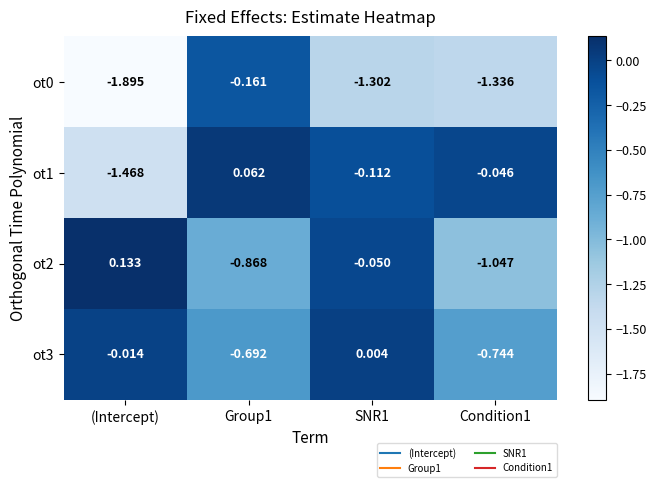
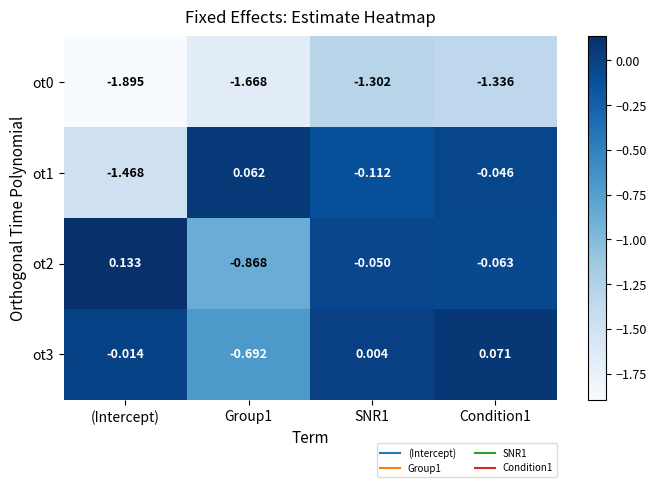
  {
    "ot0": {
      "(Intercept)": -1.895,
-     "Group1": -0.161,
+     "Group1": -1.668,
      "SNR1": -1.302,
      "Condition1": -1.336
    },
    "ot1": {
      "(Intercept)": -1.468,
      "Group1": 0.062,
      "SNR1": -0.112,
      "Condition1": -0.046
    },
    "ot2": {
      "(Intercept)": 0.133,
      "Group1": -0.868,
      "SNR1": -0.050,
-     "Condition1": -1.047
+     "Condition1": -0.063
    },
    "ot3": {
      "(Intercept)": -0.014,
      "Group1": -0.692,
      "SNR1": 0.004,
-     "Condition1": -0.744
+     "Condition1": 0.071
    }
  }
